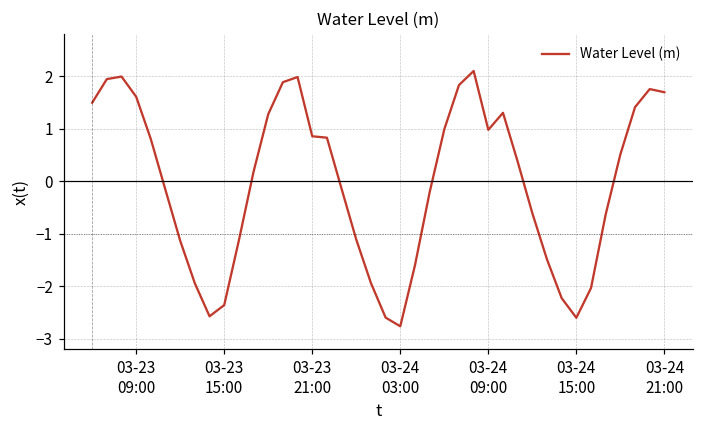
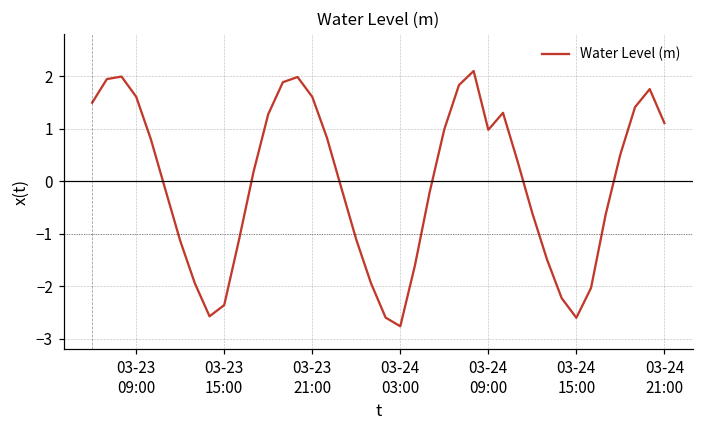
  {
    "03-23 09:00": 1.6,
    "03-23 15:00": -2.4,
-   "03-23 21:00": 0.9,
+   "03-23 21:00": 1.6,
    "03-24 03:00": -2.8,
    "03-24 09:00": 1.0,
    "03-24 15:00": -2.6,
-   "03-24 21:00": 1.7
+   "03-24 21:00": 1.1
  }
